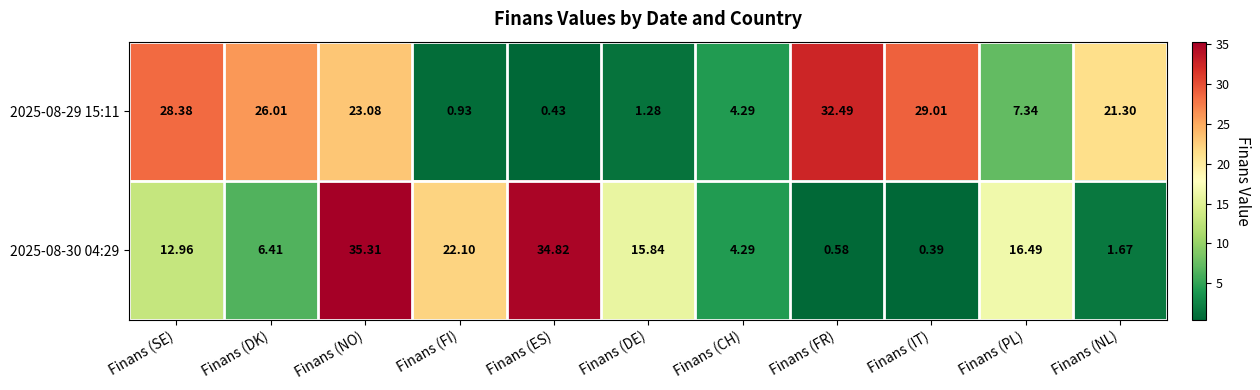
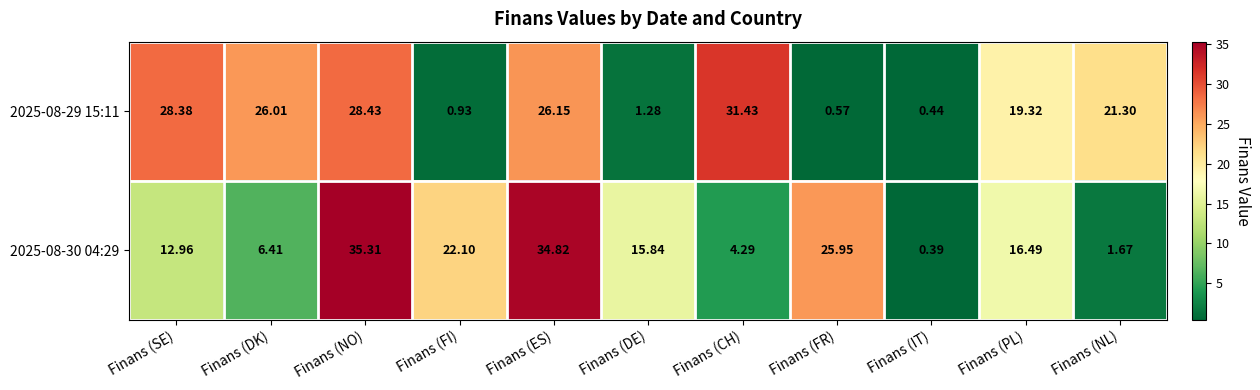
  {
    "2025-08-29 15:11": {
      "Finans (SE)": 28.38,
      "Finans (DK)": 26.01,
-     "Finans (NO)": 23.08,
+     "Finans (NO)": 28.43,
      "Finans (FI)": 0.93,
-     "Finans (ES)": 0.43,
+     "Finans (ES)": 26.15,
      "Finans (DE)": 1.28,
-     "Finans (CH)": 4.29,
-     "Finans (FR)": 32.49,
-     "Finans (IT)": 29.01,
-     "Finans (PL)": 7.34,
+     "Finans (CH)": 31.43,
+     "Finans (FR)": 0.57,
+     "Finans (IT)": 0.44,
+     "Finans (PL)": 19.32,
      "Finans (NL)": 21.30
    },
    "2025-08-30 04:29": {
      "Finans (SE)": 12.96,
      "Finans (DK)": 6.41,
      "Finans (NO)": 35.31,
      "Finans (FI)": 22.10,
      "Finans (ES)": 34.82,
      "Finans (DE)": 15.84,
      "Finans (CH)": 4.29,
-     "Finans (FR)": 0.58,
+     "Finans (FR)": 25.95,
      "Finans (IT)": 0.39,
      "Finans (PL)": 16.49,
      "Finans (NL)": 1.67
    }
  }
